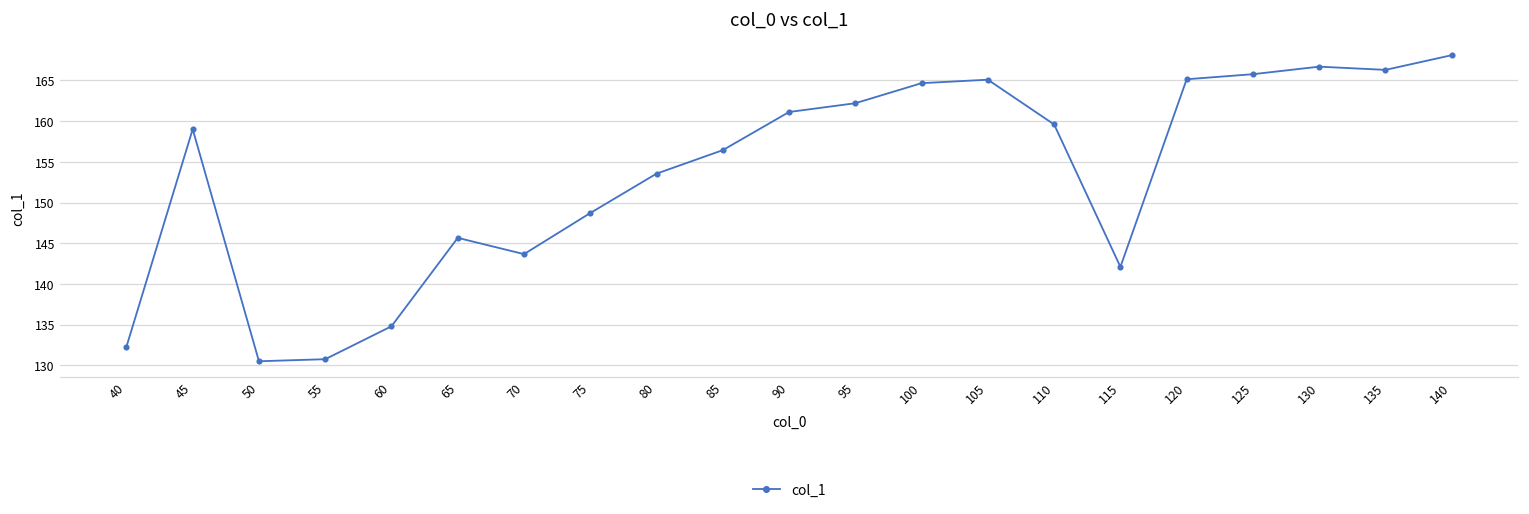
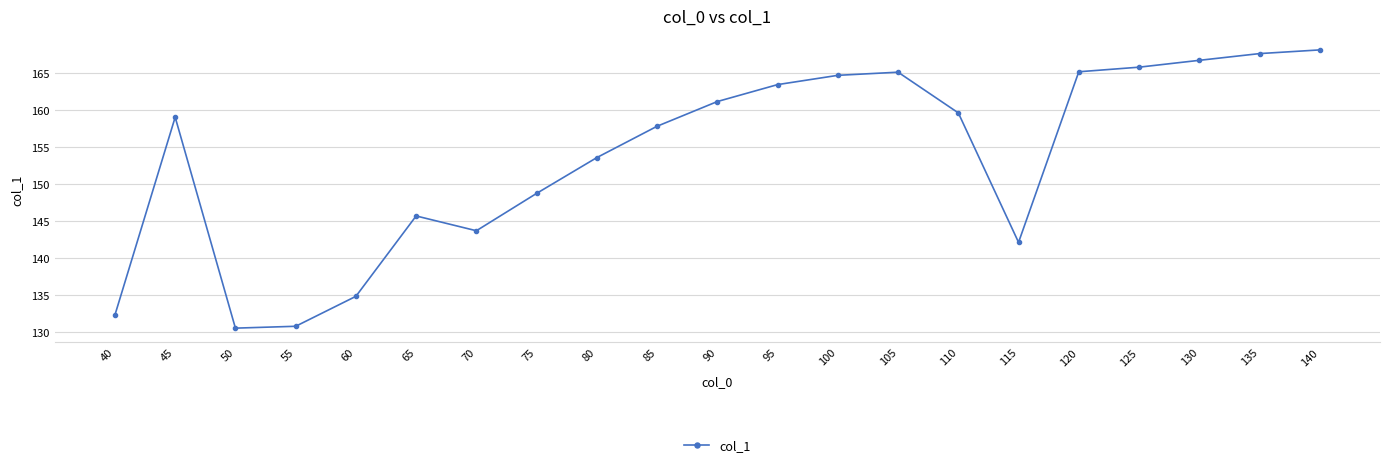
  {
    "40": 132,
    "45": 159,
    "50": 130,
    "55": 131,
    "60": 135,
    "65": 146,
    "70": 144,
    "75": 149,
    "80": 154,
-   "85": 156,
+   "85": 158,
    "90": 161,
-   "95": 162,
+   "95": 163,
    "100": 165,
    "105": 165,
    "110": 160,
    "115": 142,
    "120": 165,
    "125": 166,
    "130": 167,
-   "135": 166,
+   "135": 168,
    "140": 168
  }
